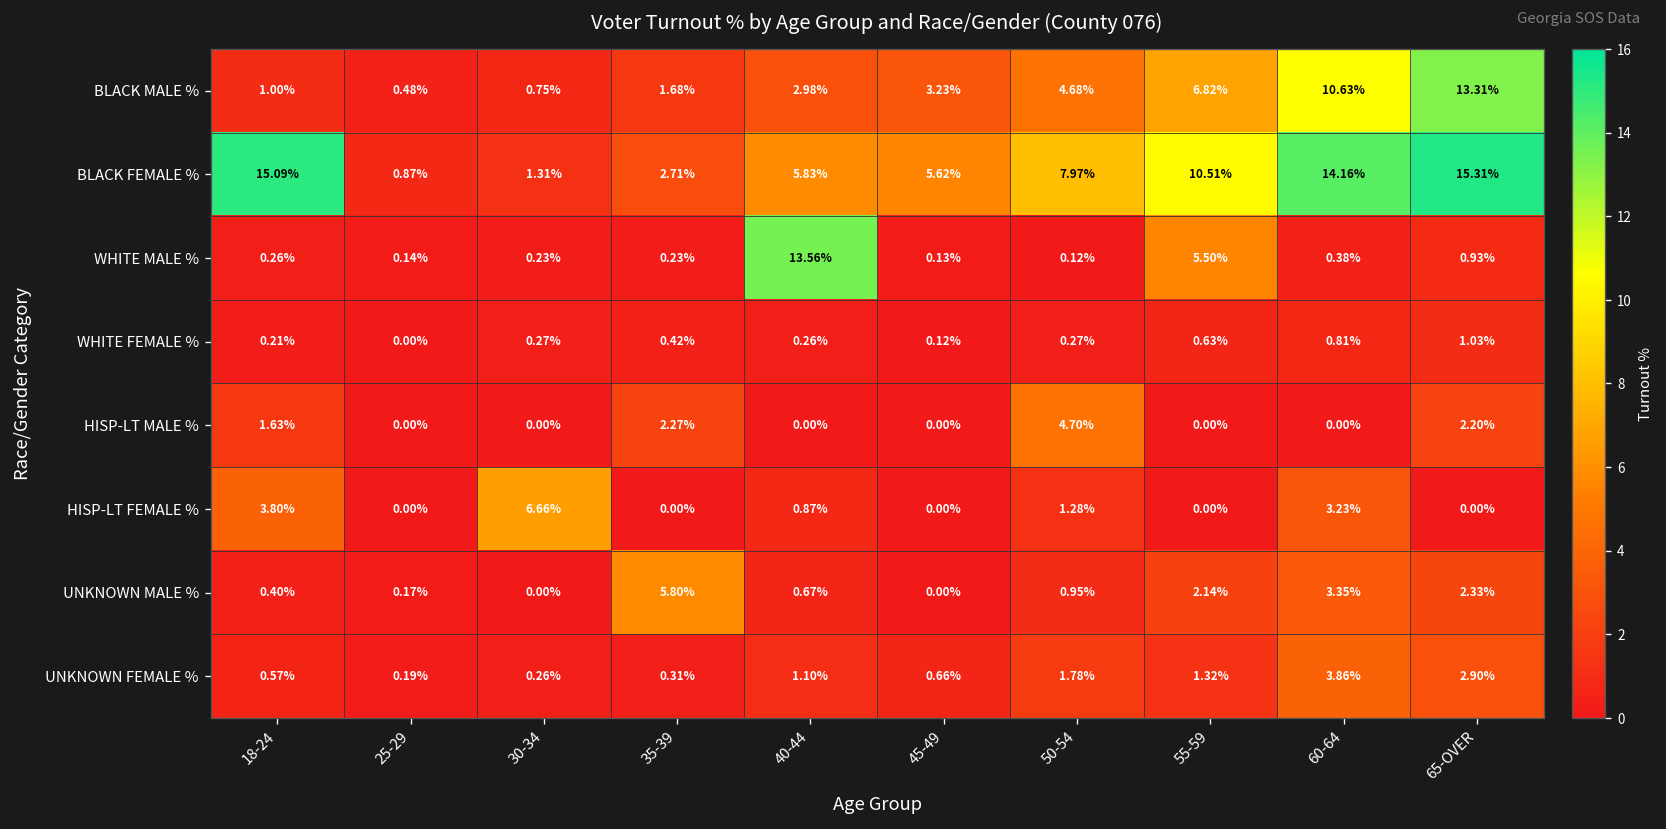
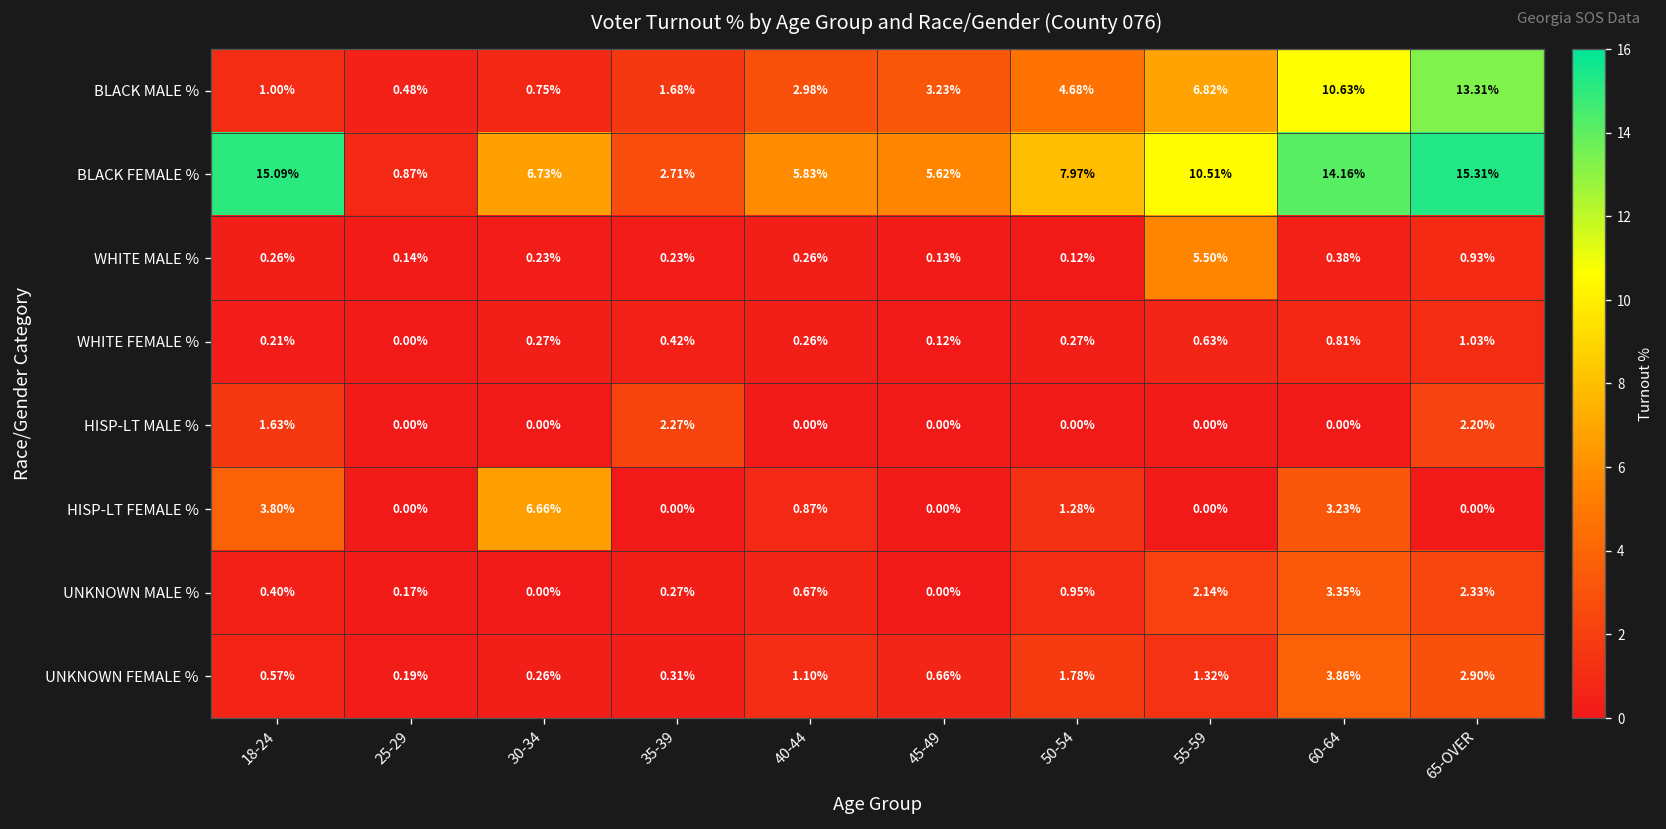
  {
    "BLACK MALE %": {
      "18-24": "1.00%",
      "25-29": "0.48%",
      "30-34": "0.75%",
      "35-39": "1.68%",
      "40-44": "2.98%",
      "45-49": "3.23%",
      "50-54": "4.68%",
      "55-59": "6.82%",
      "60-64": "10.63%",
      "65-OVER": "13.31%"
    },
    "BLACK FEMALE %": {
      "18-24": "15.09%",
      "25-29": "0.87%",
-     "30-34": "1.31%",
+     "30-34": "6.73%",
      "35-39": "2.71%",
      "40-44": "5.83%",
      "45-49": "5.62%",
      "50-54": "7.97%",
      "55-59": "10.51%",
      "60-64": "14.16%",
      "65-OVER": "15.31%"
    },
    "WHITE MALE %": {
      "18-24": "0.26%",
      "25-29": "0.14%",
      "30-34": "0.23%",
      "35-39": "0.23%",
-     "40-44": "13.56%",
+     "40-44": "0.26%",
      "45-49": "0.13%",
      "50-54": "0.12%",
      "55-59": "5.50%",
      "60-64": "0.38%",
      "65-OVER": "0.93%"
    },
    "WHITE FEMALE %": {
      "18-24": "0.21%",
      "25-29": "0.00%",
      "30-34": "0.27%",
      "35-39": "0.42%",
      "40-44": "0.26%",
      "45-49": "0.12%",
      "50-54": "0.27%",
      "55-59": "0.63%",
      "60-64": "0.81%",
      "65-OVER": "1.03%"
    },
    "HISP-LT MALE %": {
      "18-24": "1.63%",
      "25-29": "0.00%",
      "30-34": "0.00%",
      "35-39": "2.27%",
      "40-44": "0.00%",
      "45-49": "0.00%",
-     "50-54": "4.70%",
+     "50-54": "0.00%",
      "55-59": "0.00%",
      "60-64": "0.00%",
      "65-OVER": "2.20%"
    },
    "HISP-LT FEMALE %": {
      "18-24": "3.80%",
      "25-29": "0.00%",
      "30-34": "6.66%",
      "35-39": "0.00%",
      "40-44": "0.87%",
      "45-49": "0.00%",
      "50-54": "1.28%",
      "55-59": "0.00%",
      "60-64": "3.23%",
      "65-OVER": "0.00%"
    },
    "UNKNOWN MALE %": {
      "18-24": "0.40%",
      "25-29": "0.17%",
      "30-34": "0.00%",
-     "35-39": "5.80%",
+     "35-39": "0.27%",
      "40-44": "0.67%",
      "45-49": "0.00%",
      "50-54": "0.95%",
      "55-59": "2.14%",
      "60-64": "3.35%",
      "65-OVER": "2.33%"
    },
    "UNKNOWN FEMALE %": {
      "18-24": "0.57%",
      "25-29": "0.19%",
      "30-34": "0.26%",
      "35-39": "0.31%",
      "40-44": "1.10%",
      "45-49": "0.66%",
      "50-54": "1.78%",
      "55-59": "1.32%",
      "60-64": "3.86%",
      "65-OVER": "2.90%"
    }
  }
